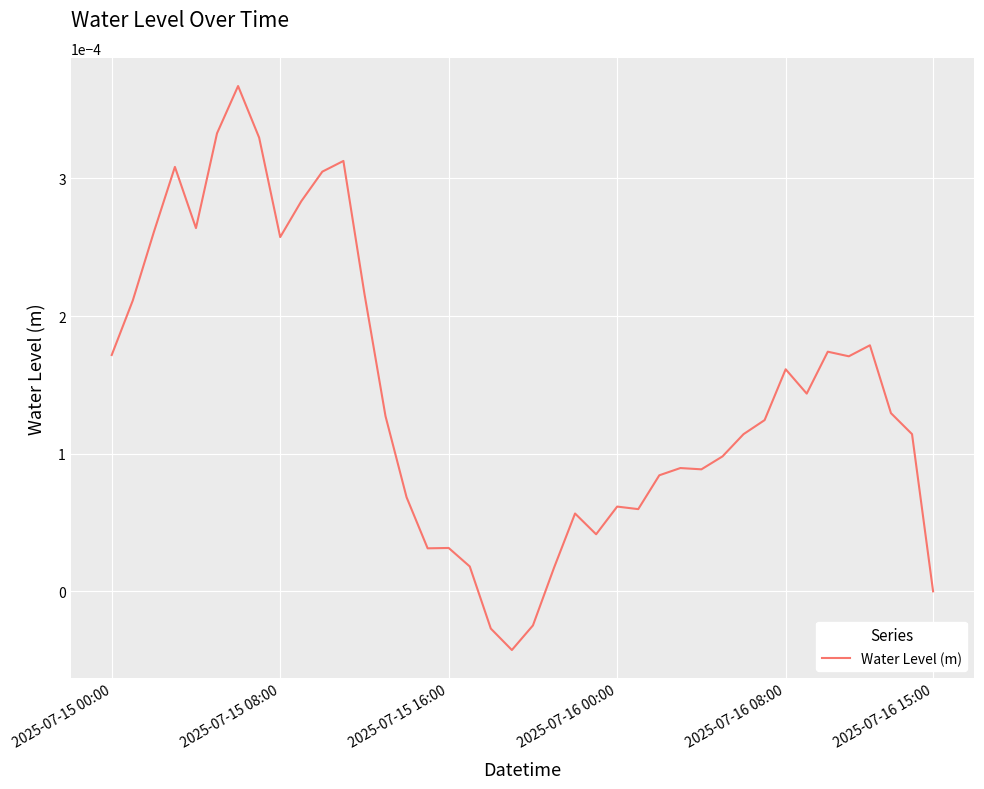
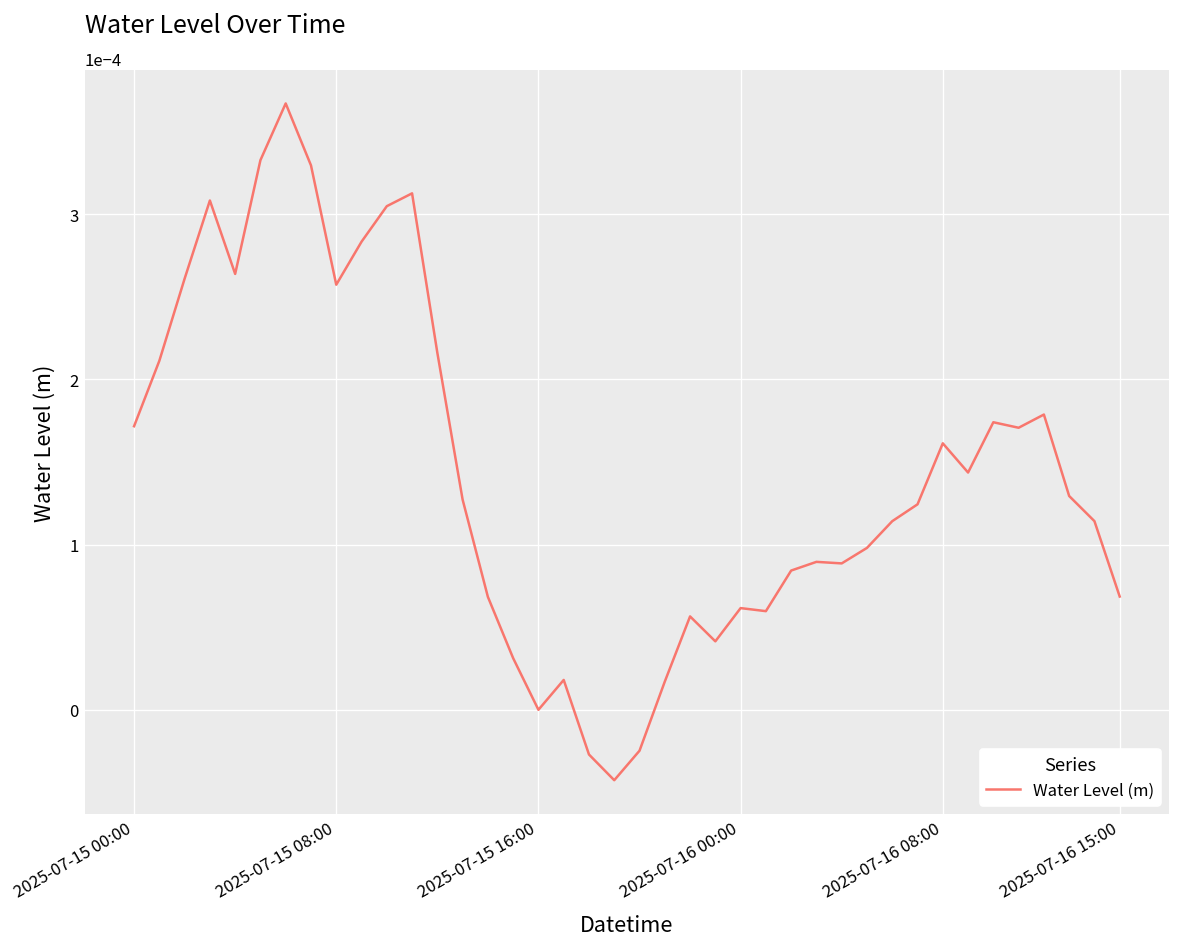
  {
    "2025-07-15 00:00": 0.00017,
    "2025-07-15 08:00": 0.000257,
-   "2025-07-15 16:00": 0.00003,
+   "2025-07-15 16:00": 0.00000,
    "2025-07-16 00:00": 0.00006,
    "2025-07-16 08:00": 0.00016,
-   "2025-07-16 15:00": 0.0000
+   "2025-07-16 15:00": 0.0001
  }
